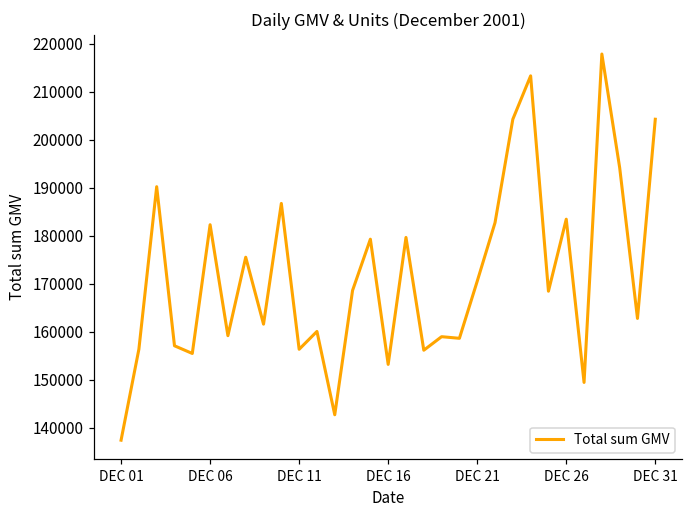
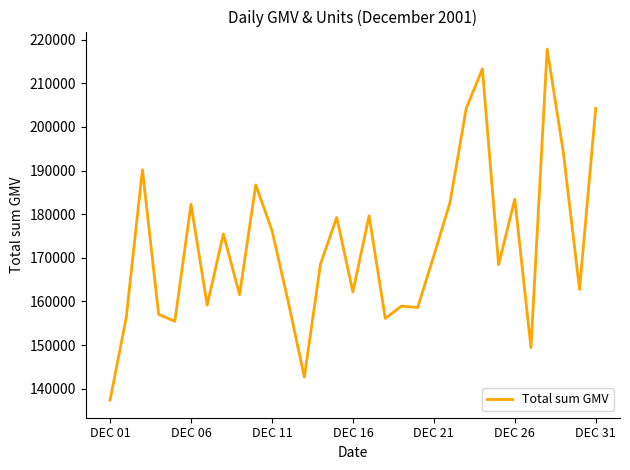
  {
    "DEC 01": 137000,
    "DEC 06": 182000,
-   "DEC 11": 156000,
-   "DEC 16": 153000,
+   "DEC 11": 176000,
+   "DEC 16": 162000,
    "DEC 21": 170000,
    "DEC 26": 183000,
    "DEC 31": 204000
  }
